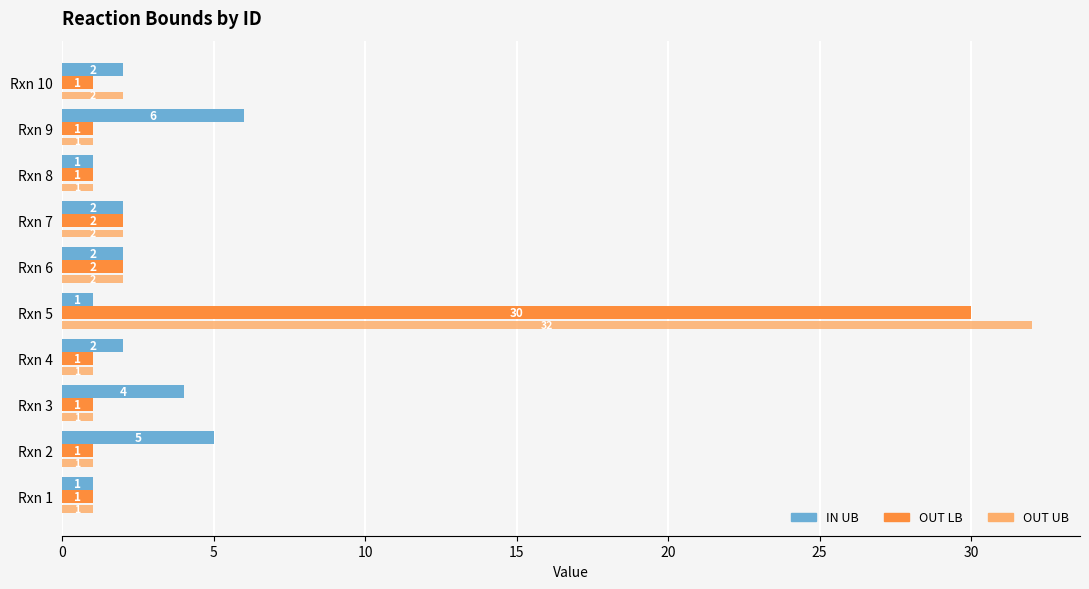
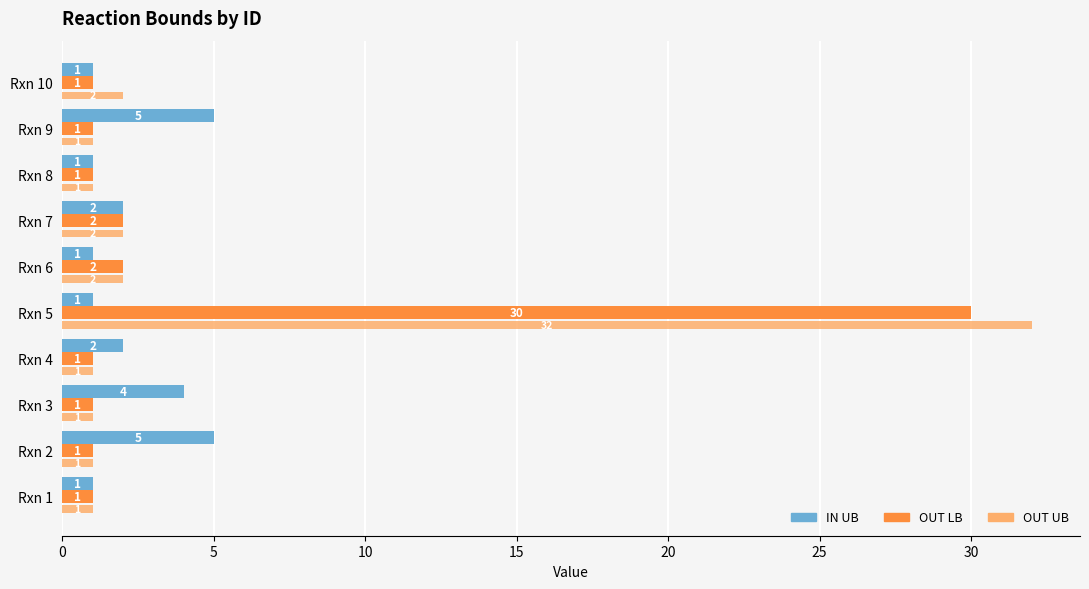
  {
    "IN UB": {
-     "Rxn 10": 2,
-     "Rxn 9": 6,
+     "Rxn 10": 1,
+     "Rxn 9": 5,
      "Rxn 8": 1,
      "Rxn 7": 2,
-     "Rxn 6": 2,
+     "Rxn 6": 1,
      "Rxn 5": 1,
      "Rxn 4": 2,
      "Rxn 3": 4,
      "Rxn 2": 5,
      "Rxn 1": 1
    }
  }
